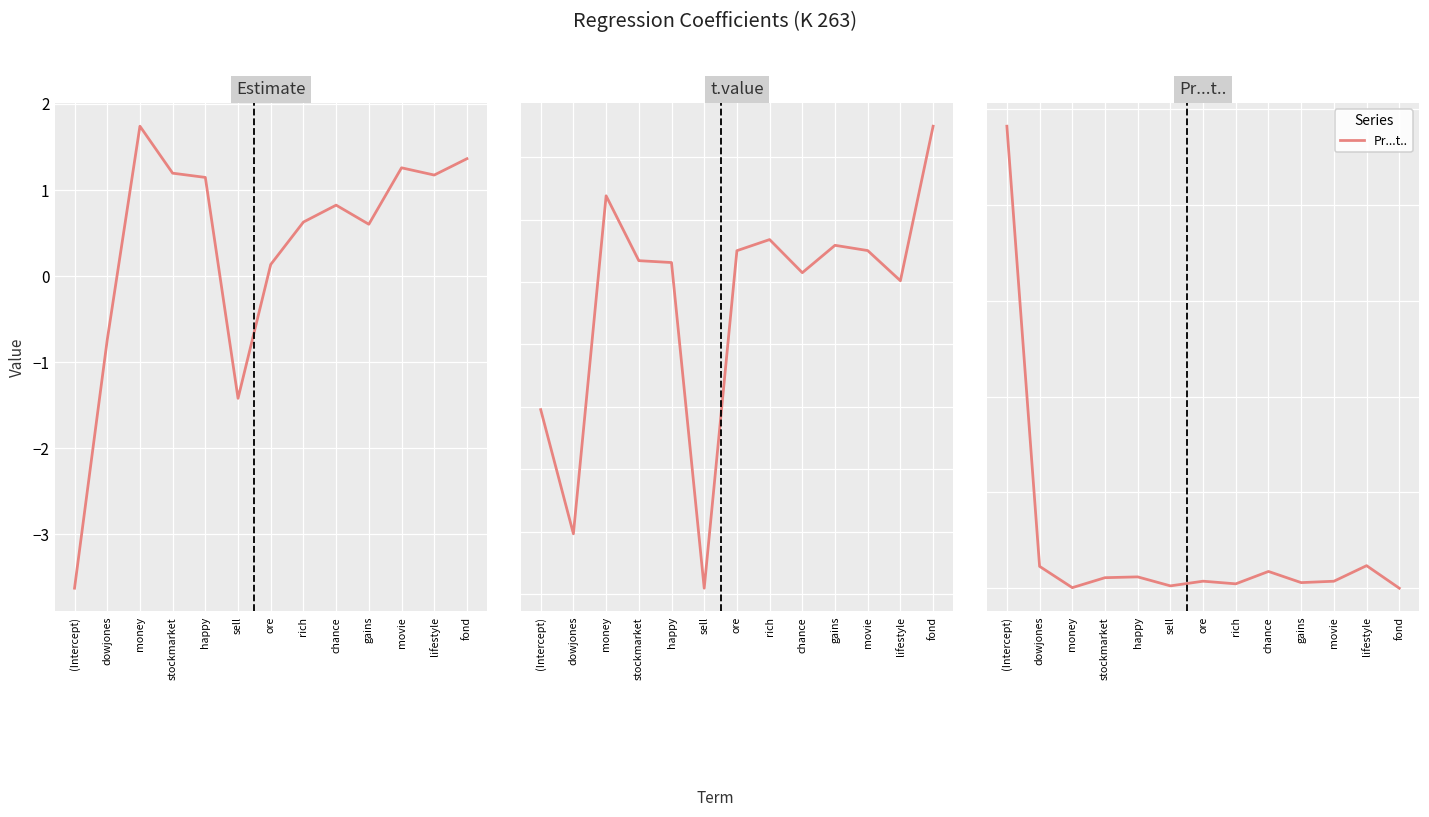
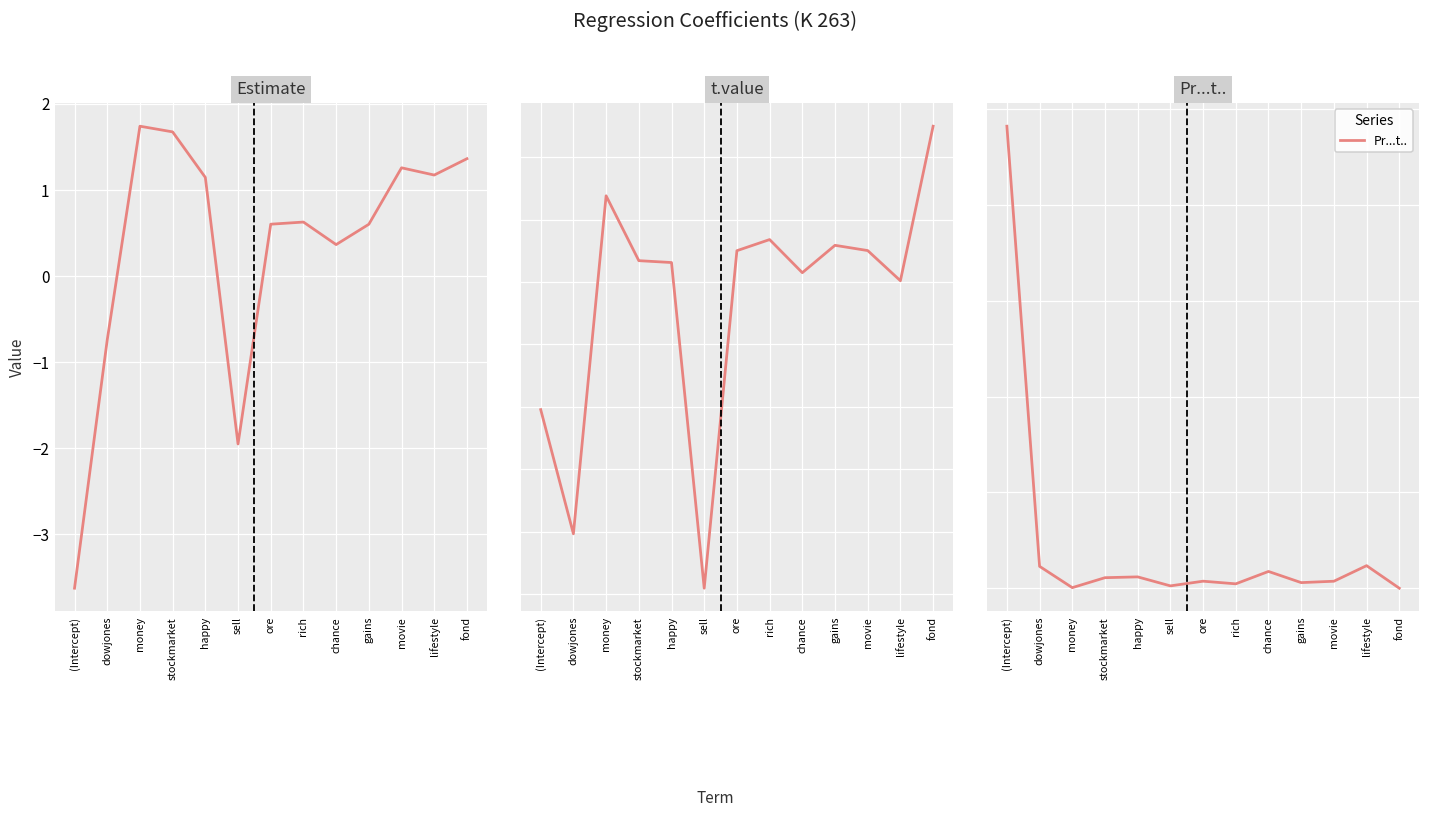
  {
    "Estimate": {
      "(Intercept)": -3.6,
      "dowjones": -0.7,
      "money": 1.7,
-     "stockmarket": 1.2,
+     "stockmarket": 1.7,
      "happy": 1.1,
-     "sell": -1.4,
-     "ore": 0.1,
+     "sell": -1.9,
+     "ore": 0.6,
      "rich": 0.6,
-     "chance": 0.8,
+     "chance": 0.4,
      "gains": 0.6,
      "movie": 1.3,
      "lifestyle": 1.2,
      "fond": 1.4
    }
  }
